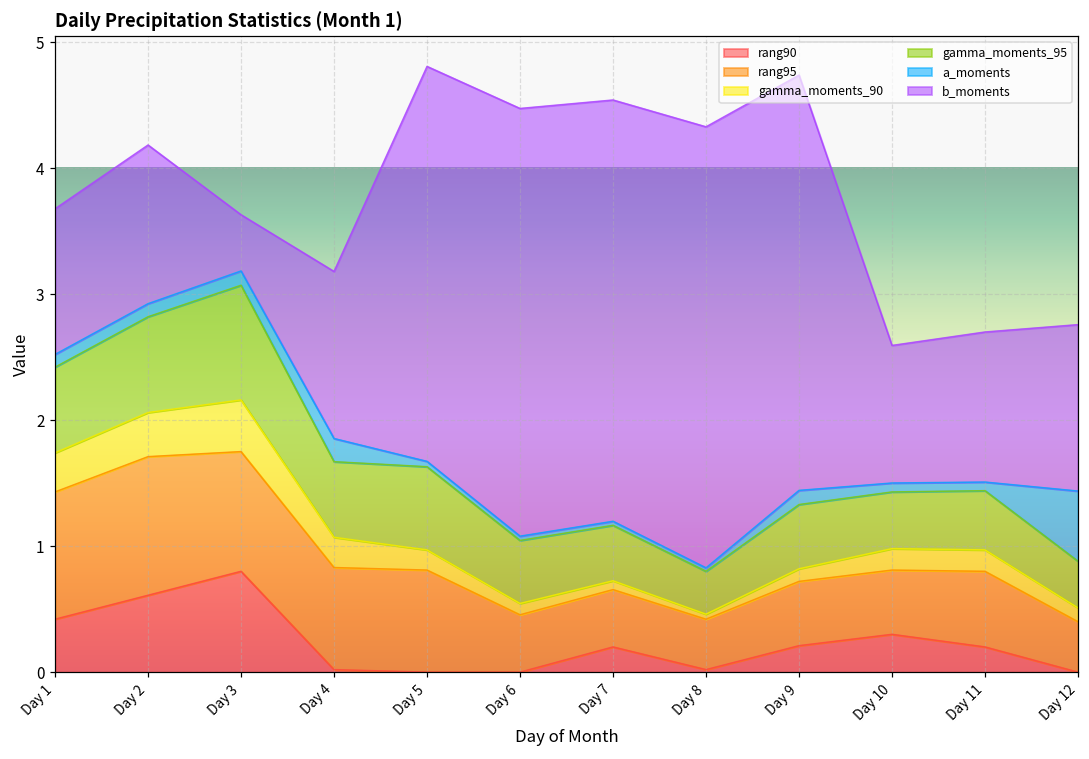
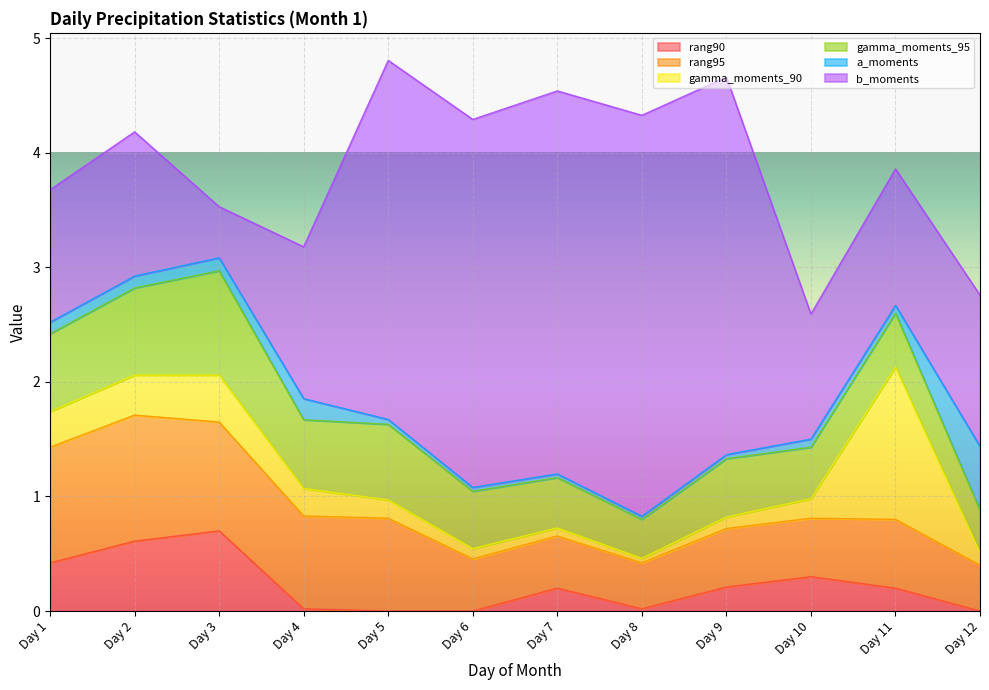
  {
    "rang90": {
      "Day 1": 0.4,
      "Day 2": 0.6,
-     "Day 3": 0.8,
+     "Day 3": 0.7,
      "Day 4": 0.0,
      "Day 5": 0.0,
      "Day 6": 0.0,
      "Day 7": 0.2,
      "Day 8": 0.0,
      "Day 9": 0.2,
      "Day 10": 0.3,
      "Day 11": 0.2,
      "Day 12": 0.0
    },
    "rang95": {
      "Day 1": 1.01,
      "Day 2": 1.10,
      "Day 3": 0.95,
      "Day 4": 0.81,
      "Day 5": 0.81,
      "Day 6": 0.46,
      "Day 7": 0.46,
      "Day 8": 0.40,
      "Day 9": 0.51,
      "Day 10": 0.51,
      "Day 11": 0.60,
      "Day 12": 0.40
    },
    "gamma_moments_90": {
      "Day 1": 0.31,
      "Day 2": 0.35,
      "Day 3": 0.41,
      "Day 4": 0.24,
      "Day 5": 0.16,
      "Day 6": 0.09,
      "Day 7": 0.07,
      "Day 8": 0.04,
      "Day 9": 0.10,
      "Day 10": 0.17,
-     "Day 11": 0.17,
+     "Day 11": 1.33,
      "Day 12": 0.11
    },
    "gamma_moments_95": {
      "Day 1": 0.68,
      "Day 2": 0.76,
      "Day 3": 0.91,
      "Day 4": 0.60,
      "Day 5": 0.66,
      "Day 6": 0.50,
      "Day 7": 0.44,
      "Day 8": 0.34,
      "Day 9": 0.51,
      "Day 10": 0.45,
      "Day 11": 0.47,
      "Day 12": 0.37
    },
    "a_moments": {
      "Day 1": 0.10,
      "Day 2": 0.10,
      "Day 3": 0.11,
      "Day 4": 0.18,
      "Day 5": 0.04,
      "Day 6": 0.03,
      "Day 7": 0.03,
      "Day 8": 0.03,
-     "Day 9": 0.11,
+     "Day 9": 0.04,
      "Day 10": 0.07,
      "Day 11": 0.07,
      "Day 12": 0.56
    },
    "b_moments": {
      "Day 1": 1.16,
      "Day 2": 1.26,
      "Day 3": 0.45,
      "Day 4": 1.33,
      "Day 5": 3.13,
-     "Day 6": 3.39,
+     "Day 6": 3.21,
      "Day 7": 3.34,
      "Day 8": 3.50,
      "Day 10": 1.09,
      "Day 11": 1.19,
      "Day 12": 1.32
    }
  }
